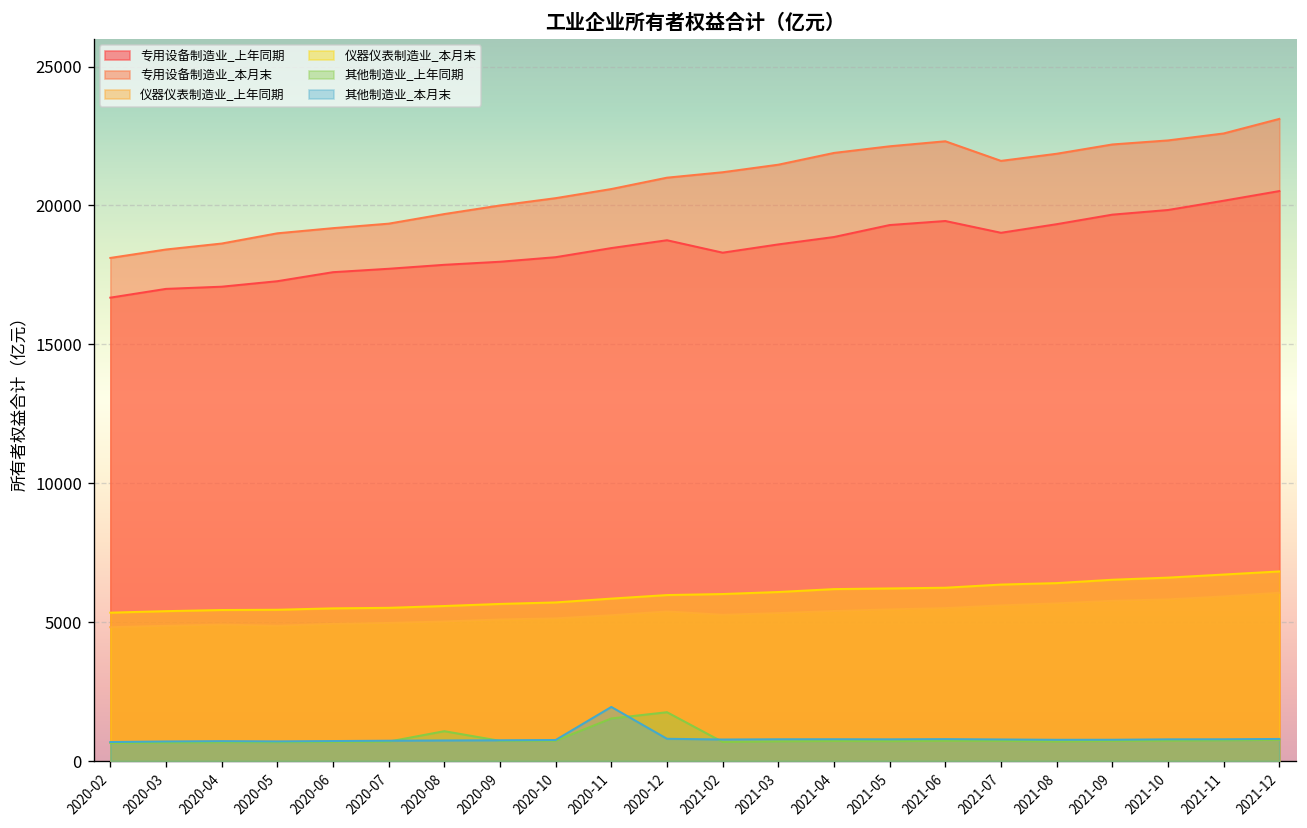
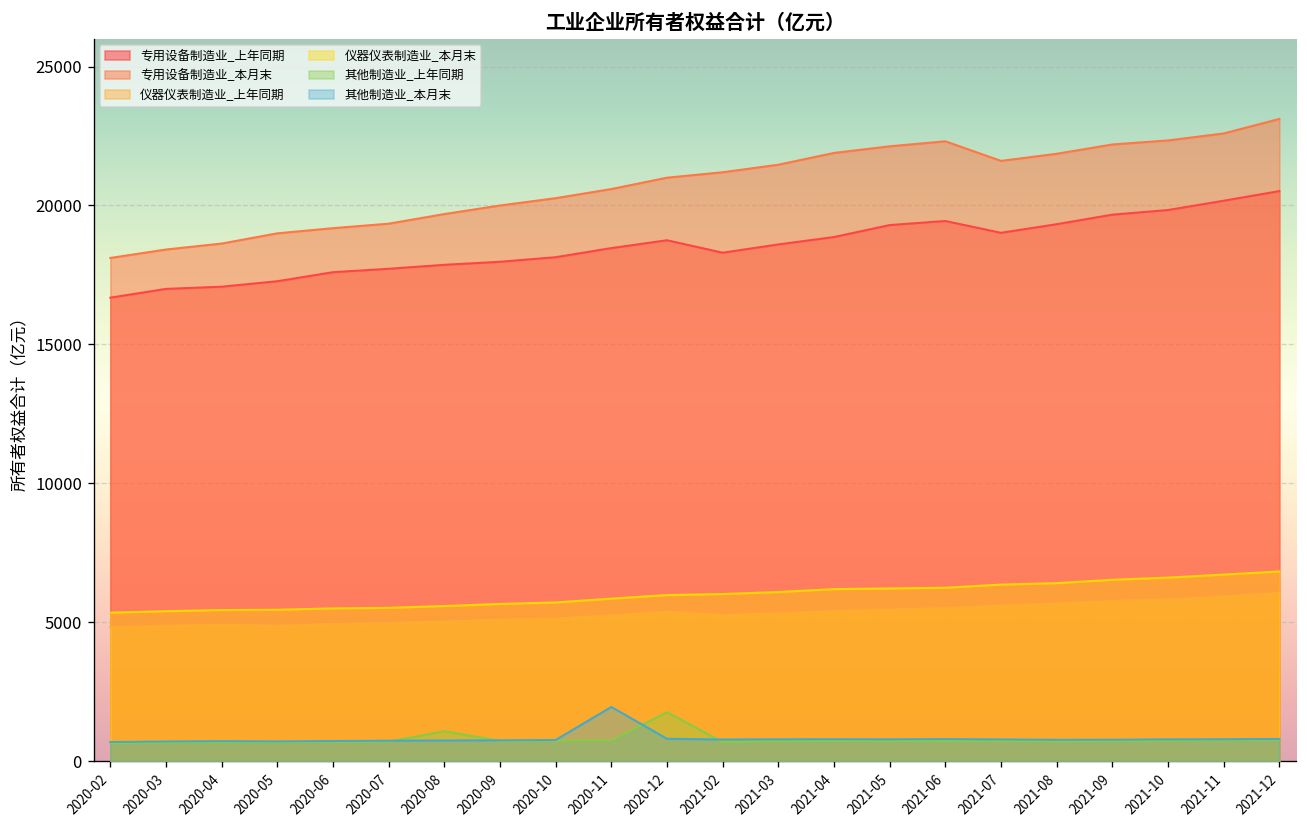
  {
    "其他制造业_上年同期": {
      "2020-08": 1100,
-     "2020-11": 1500,
+     "2020-11": 700,
      "2020-12": 1800
    },
    "其他制造业_本月末": {
      "2020-08": 700,
      "2020-11": 1900,
      "2020-12": 800
    }
  }
